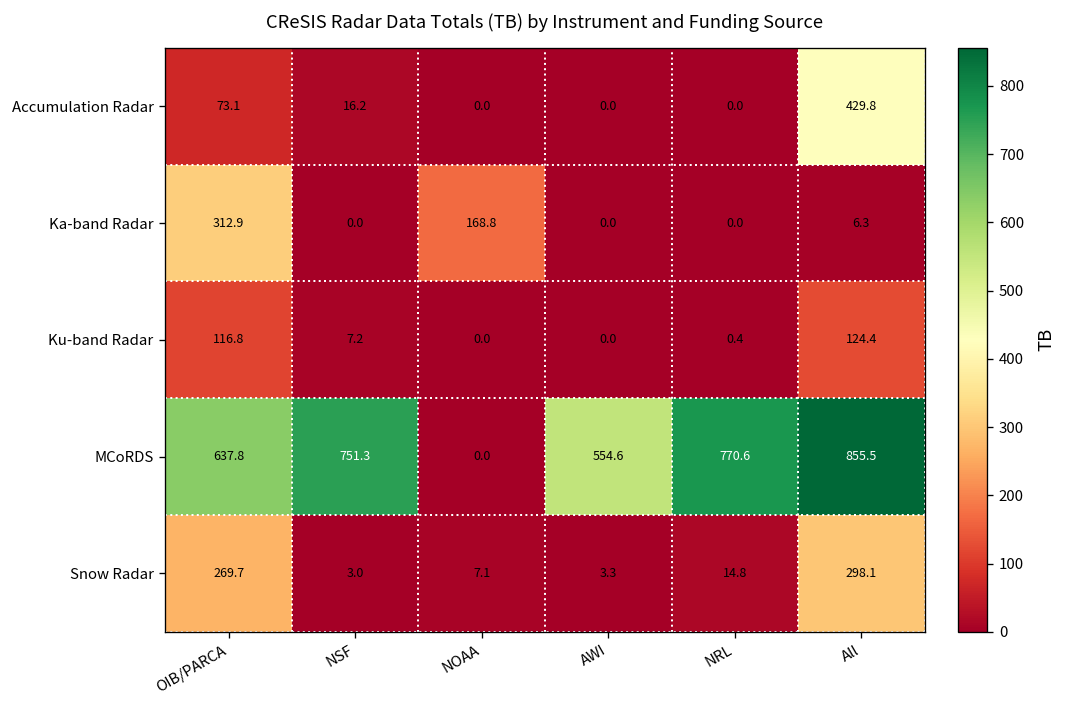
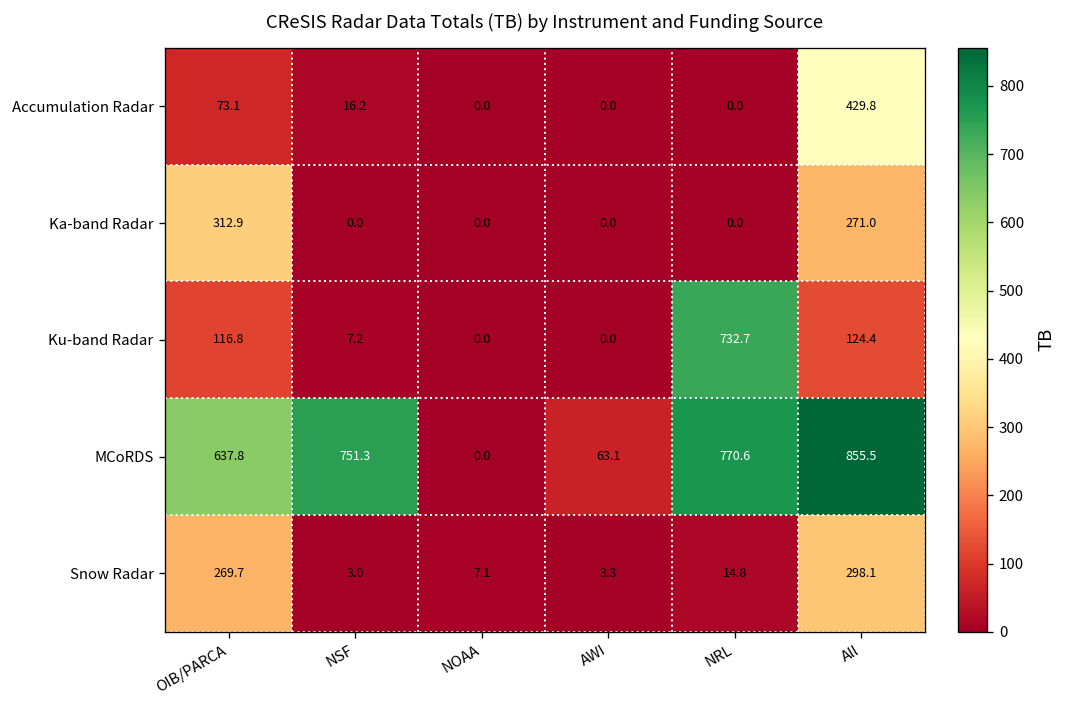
  {
    "Accumulation Radar": {
      "OIB/PARCA": 73.1,
      "NSF": 16.2,
      "NOAA": 0.0,
      "AWI": 0.0,
      "NRL": 0.0,
      "All": 429.8
    },
    "Ka-band Radar": {
      "OIB/PARCA": 312.9,
      "NSF": 0.0,
-     "NOAA": 168.8,
+     "NOAA": 0.0,
      "AWI": 0.0,
      "NRL": 0.0,
-     "All": 6.3
+     "All": 271.0
    },
    "Ku-band Radar": {
      "OIB/PARCA": 116.8,
      "NSF": 7.2,
      "NOAA": 0.0,
      "AWI": 0.0,
-     "NRL": 0.4,
+     "NRL": 732.7,
      "All": 124.4
    },
    "MCoRDS": {
      "OIB/PARCA": 637.8,
      "NSF": 751.3,
      "NOAA": 0.0,
-     "AWI": 554.6,
+     "AWI": 63.1,
      "NRL": 770.6,
      "All": 855.5
    },
    "Snow Radar": {
      "OIB/PARCA": 269.7,
      "NSF": 3.0,
      "NOAA": 7.1,
      "AWI": 3.3,
      "NRL": 14.8,
      "All": 298.1
    }
  }
